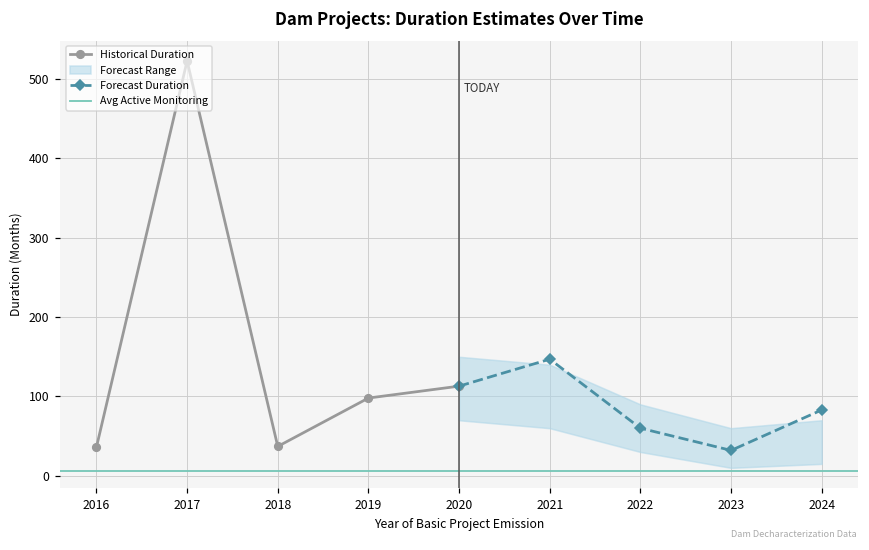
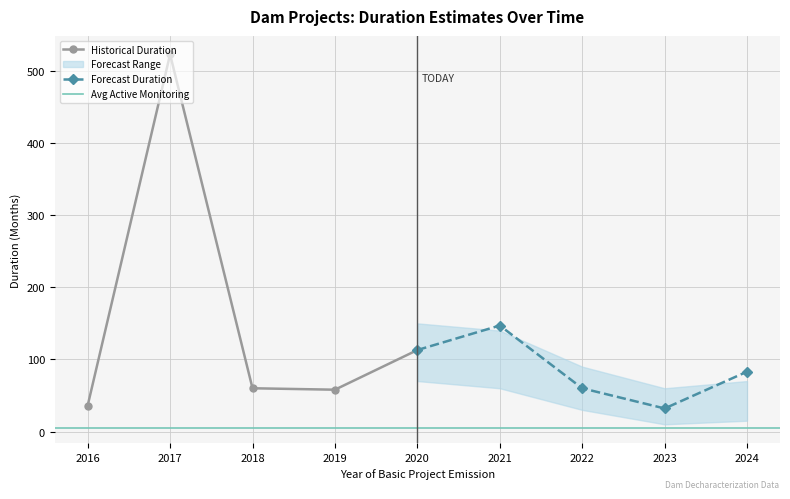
  {
    "Historical Duration": {
      "2016": 40,
-     "2018": 40,
-     "2019": 100
+     "2018": 60,
+     "2019": 60
    },
    "Forecast Duration": {
      "2021": 150,
      "2022": 60,
      "2023": 30,
      "2024": 80
    }
  }
